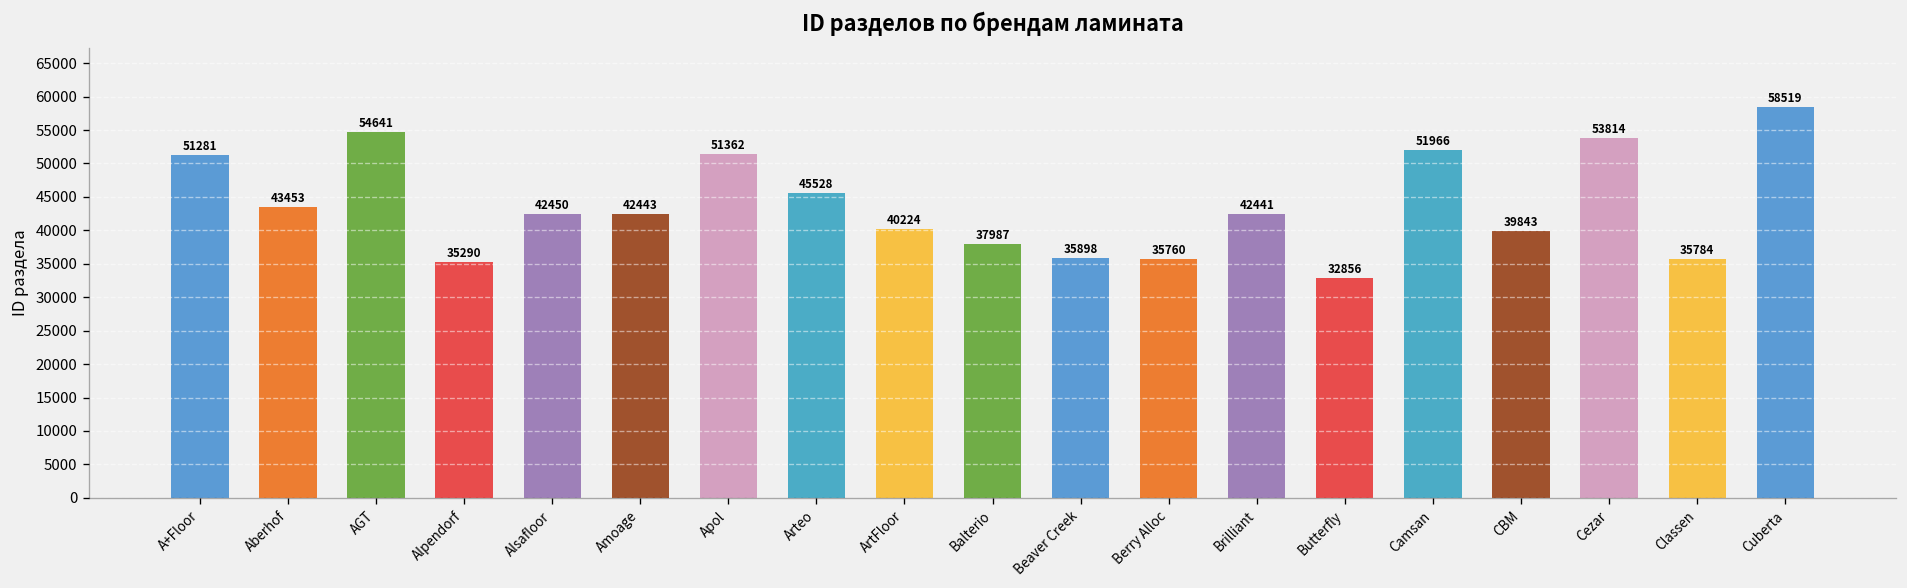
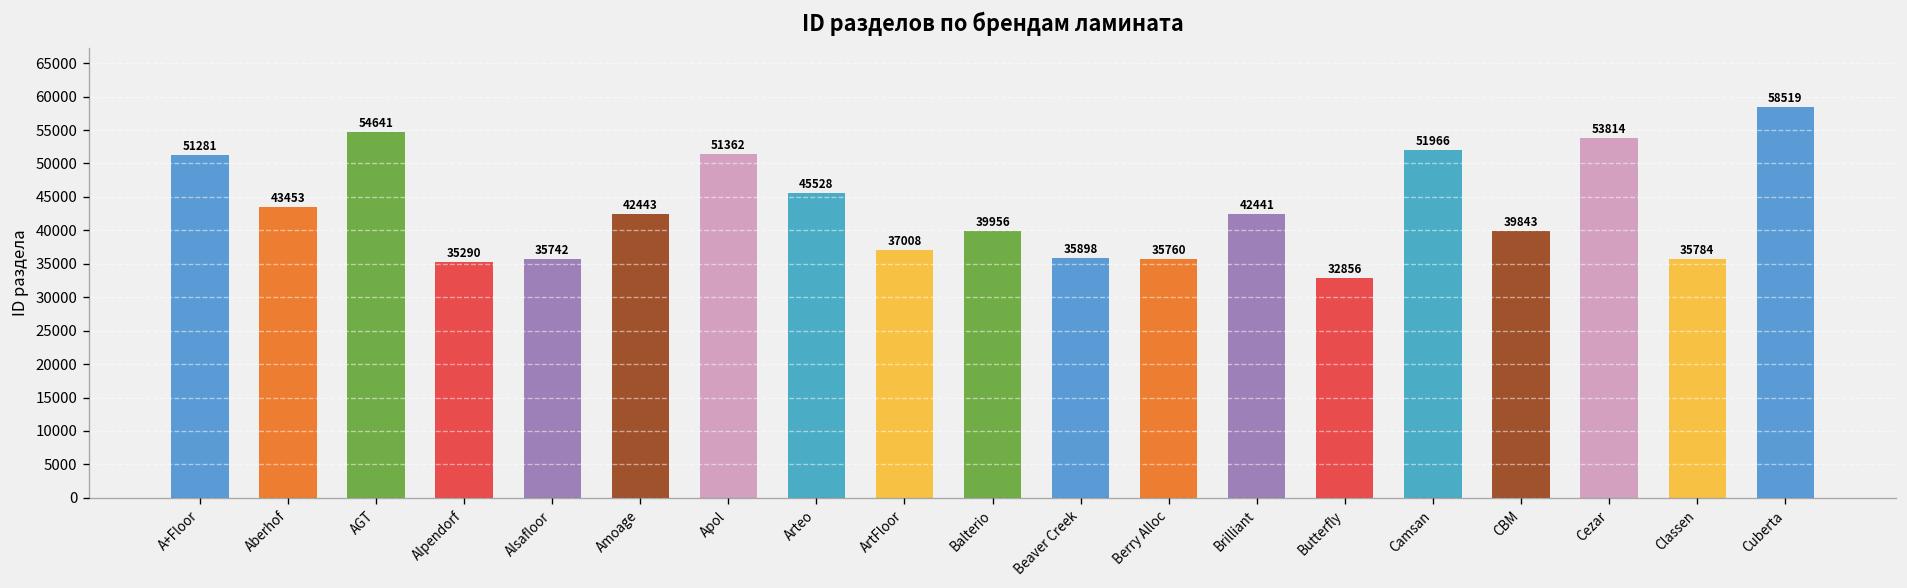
  {
    "A+Floor": 51281,
    "Aberhof": 43453,
    "AGT": 54641,
    "Alpendorf": 35290,
-   "Alsafloor": 42450,
+   "Alsafloor": 35742,
    "Amoage": 42443,
    "Apol": 51362,
    "Arteo": 45528,
-   "ArtFloor": 40224,
-   "Balterio": 37987,
+   "ArtFloor": 37008,
+   "Balterio": 39956,
    "Beaver Creek": 35898,
    "Berry Alloc": 35760,
    "Brilliant": 42441,
    "Butterfly": 32856,
    "Camsan": 51966,
    "CBM": 39843,
    "Cezar": 53814,
    "Classen": 35784,
    "Cuberta": 58519
  }
